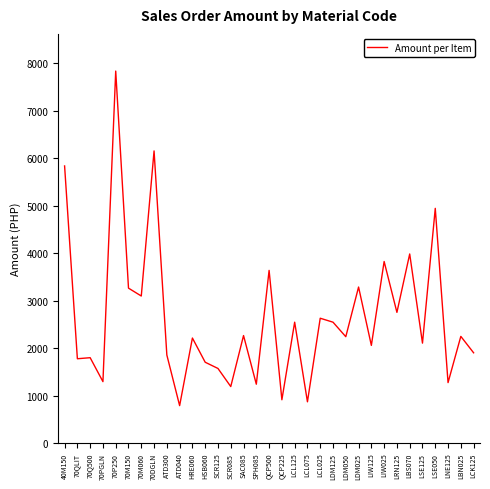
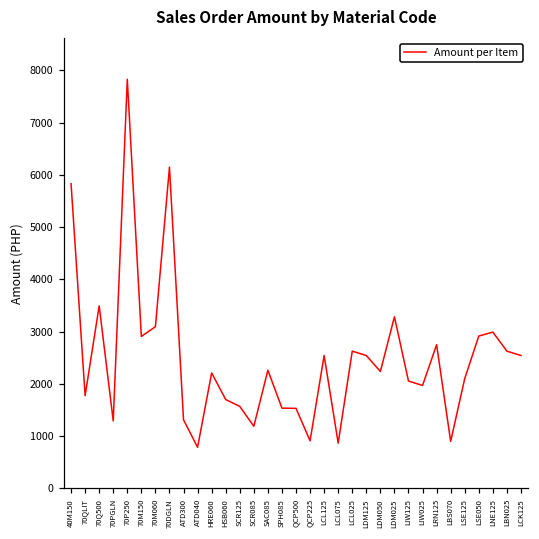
  {
    "40M150": 5800,
    "70QLIT": 1800,
-   "70Q500": 1800,
+   "70Q500": 3500,
    "70PGLN": 1300,
    "70P250": 7800,
-   "70M150": 3300,
+   "70M150": 2900,
    "70M060": 3100,
    "70DGLN": 6100,
-   "ATD300": 1900,
+   "ATD300": 1300,
    "ATD040": 800,
    "HRE060": 2200,
    "HSB060": 1700,
    "SCR125": 1600,
    "SCR085": 1200,
    "SAC085": 2300,
-   "SPH085": 1200,
-   "QCP500": 3600,
+   "SPH085": 1500,
+   "QCP500": 1500,
    "QCP225": 900,
    "LCL125": 2500,
    "LCL075": 900,
    "LCL025": 2600,
    "LDM125": 2500,
    "LDM050": 2200,
    "LDM025": 3300,
    "LIW125": 2100,
-   "LIW025": 3800,
+   "LIW025": 2000,
    "LRN125": 2800,
-   "LBS070": 4000,
+   "LBS070": 900,
    "LSE125": 2100,
-   "LSE050": 4900,
-   "LNE125": 1300,
-   "LBN025": 2200,
-   "LCK125": 1900
+   "LSE050": 2900,
+   "LNE125": 3000,
+   "LBN025": 2600,
+   "LCK125": 2500
  }
